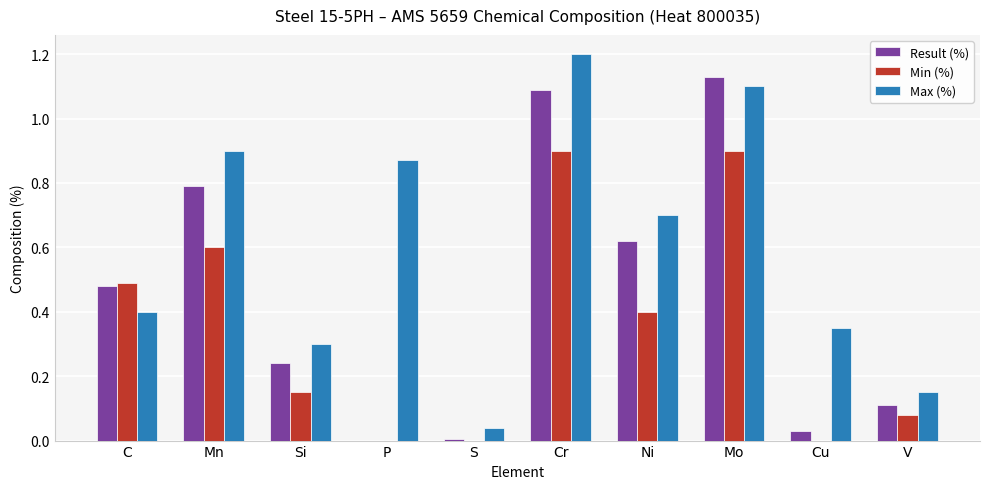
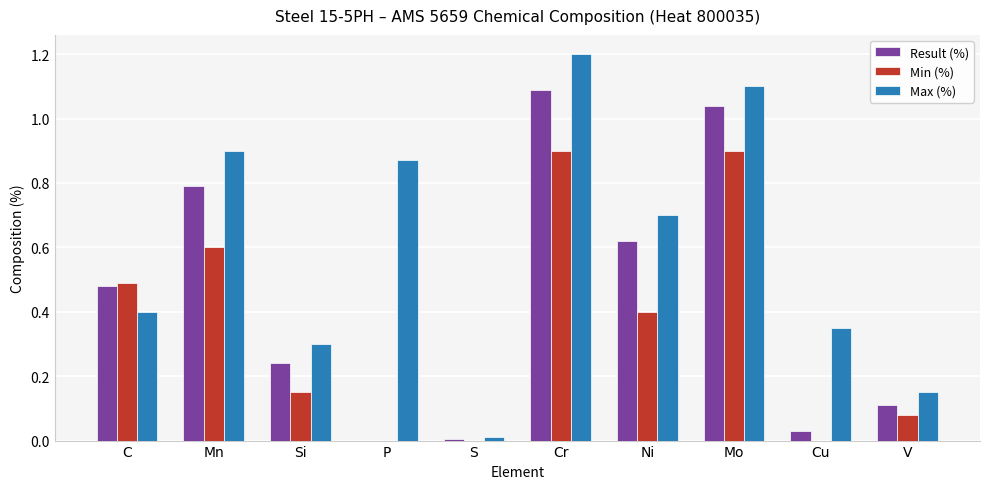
  {
    "Result (%)": {
      "C": 0.48,
      "Mn": 0.79,
      "Si": 0.24,
      "Cr": 1.09,
      "Ni": 0.62,
-     "Mo": 1.13,
+     "Mo": 1.04,
      "Cu": 0.03,
      "V": 0.11
    },
    "Min (%)": {
      "C": 0.49,
      "Mn": 0.60,
      "Si": 0.15,
      "P": 0.00,
      "S": 0.00,
      "Cr": 0.90,
      "Ni": 0.40,
      "Mo": 0.90,
      "Cu": 0.00,
      "V": 0.08
    },
    "Max (%)": {
      "C": 0.40,
      "Mn": 0.90,
      "Si": 0.30,
      "P": 0.87,
-     "S": 0.04,
+     "S": 0.01,
      "Cr": 1.20,
      "Ni": 0.70,
      "Mo": 1.10,
      "Cu": 0.35,
      "V": 0.15
    }
  }
